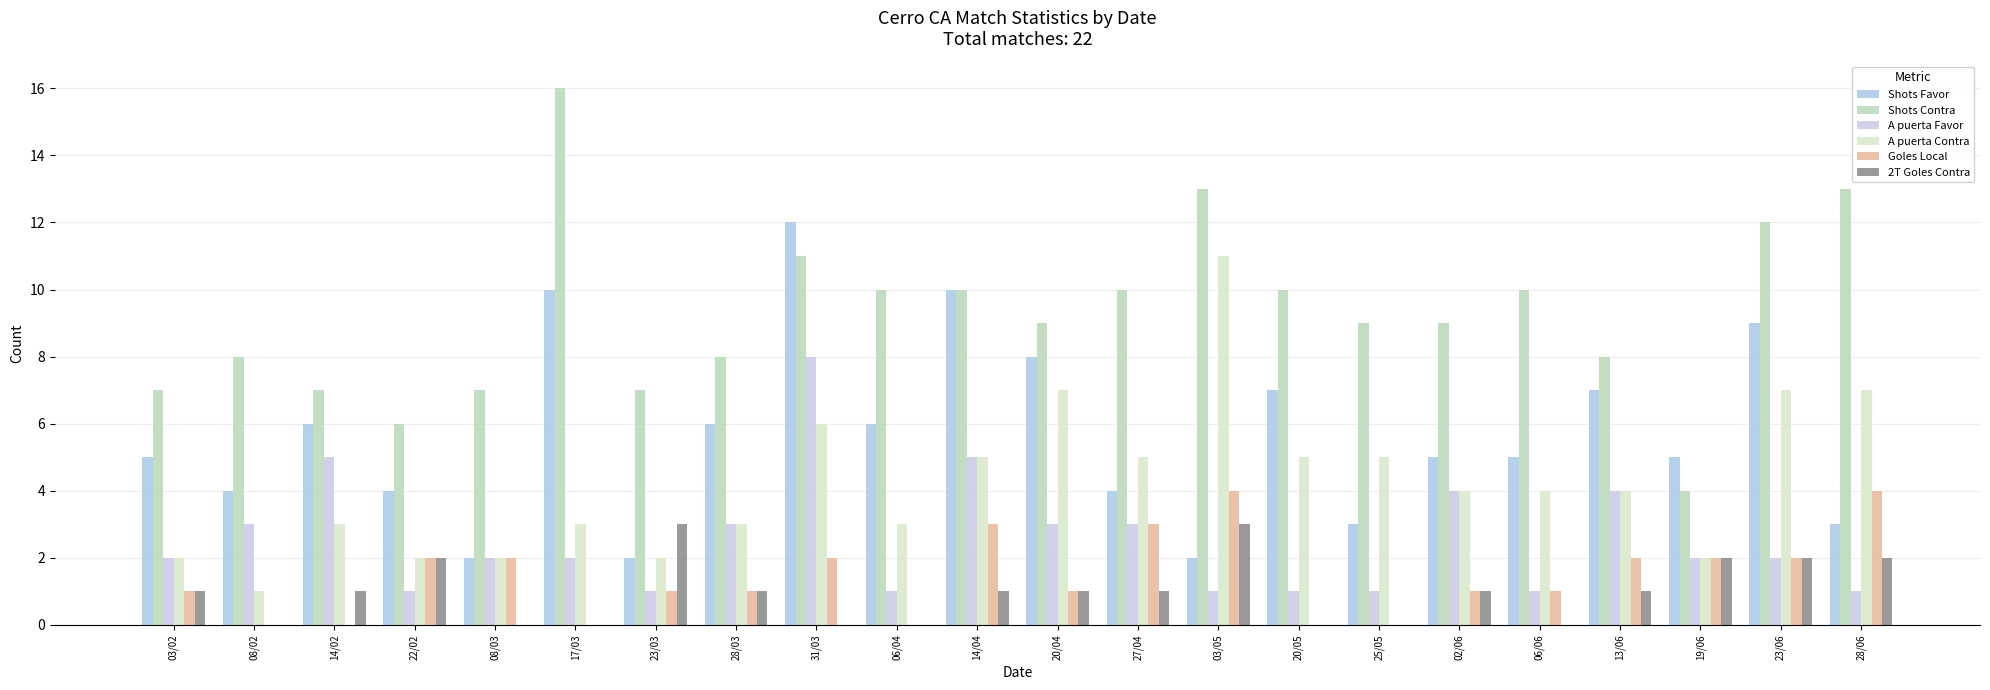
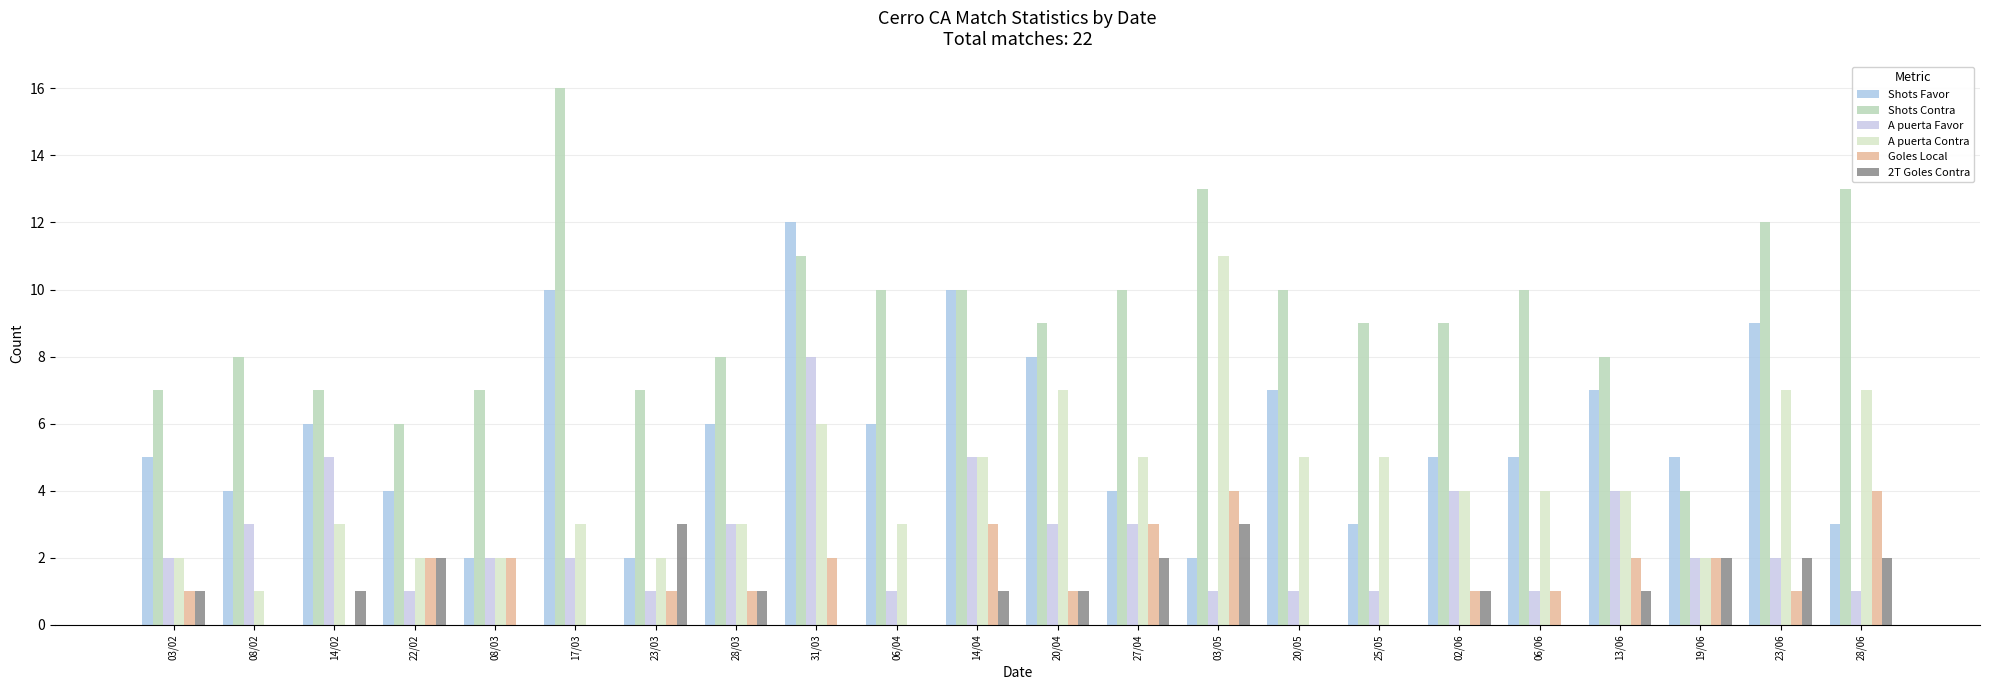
  {
    "Goles Local": {
      "03/02": 1,
      "08/02": 0,
      "14/02": 0,
      "22/02": 2,
      "08/03": 2,
      "17/03": 0,
      "23/03": 1,
      "28/03": 1,
      "31/03": 2,
      "06/04": 0,
      "14/04": 3,
      "20/04": 1,
      "27/04": 3,
      "03/05": 4,
      "20/05": 0,
      "25/05": 0,
      "02/06": 1,
      "06/06": 1,
      "13/06": 2,
      "19/06": 2,
-     "23/06": 2,
+     "23/06": 1,
      "28/06": 4
    },
    "2T Goles Contra": {
      "03/02": 1,
      "08/02": 0,
      "14/02": 1,
      "22/02": 2,
      "08/03": 0,
      "17/03": 0,
      "23/03": 3,
      "28/03": 1,
      "31/03": 0,
      "06/04": 0,
      "14/04": 1,
      "20/04": 1,
-     "27/04": 1,
+     "27/04": 2,
      "03/05": 3,
      "20/05": 0,
      "25/05": 0,
      "02/06": 1,
      "06/06": 0,
      "13/06": 1,
      "19/06": 2,
      "23/06": 2,
      "28/06": 2
    }
  }
